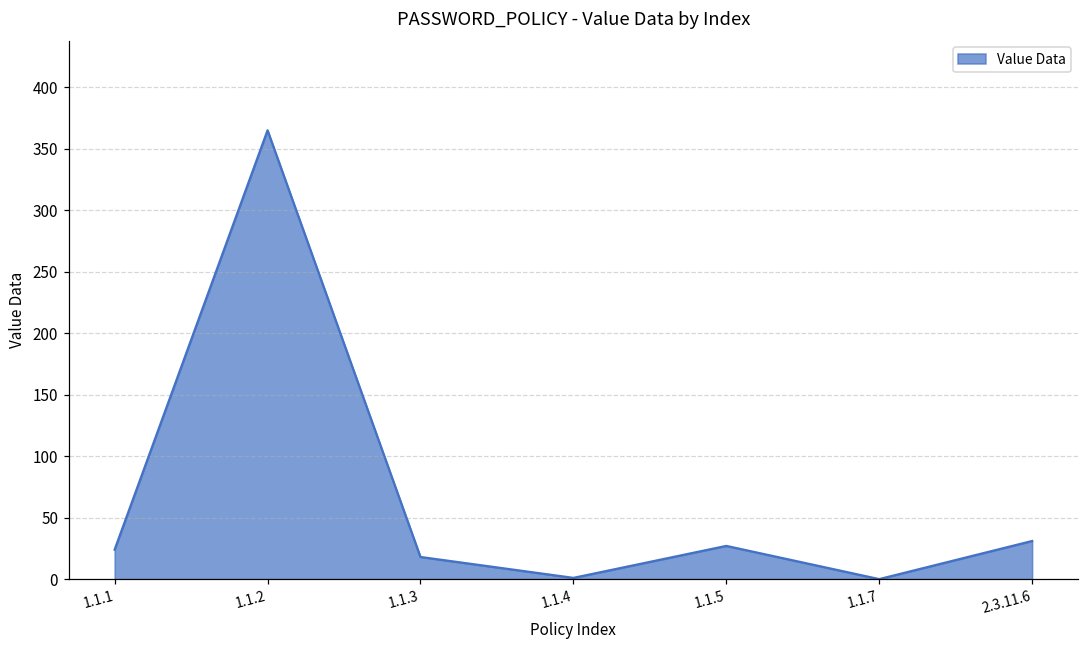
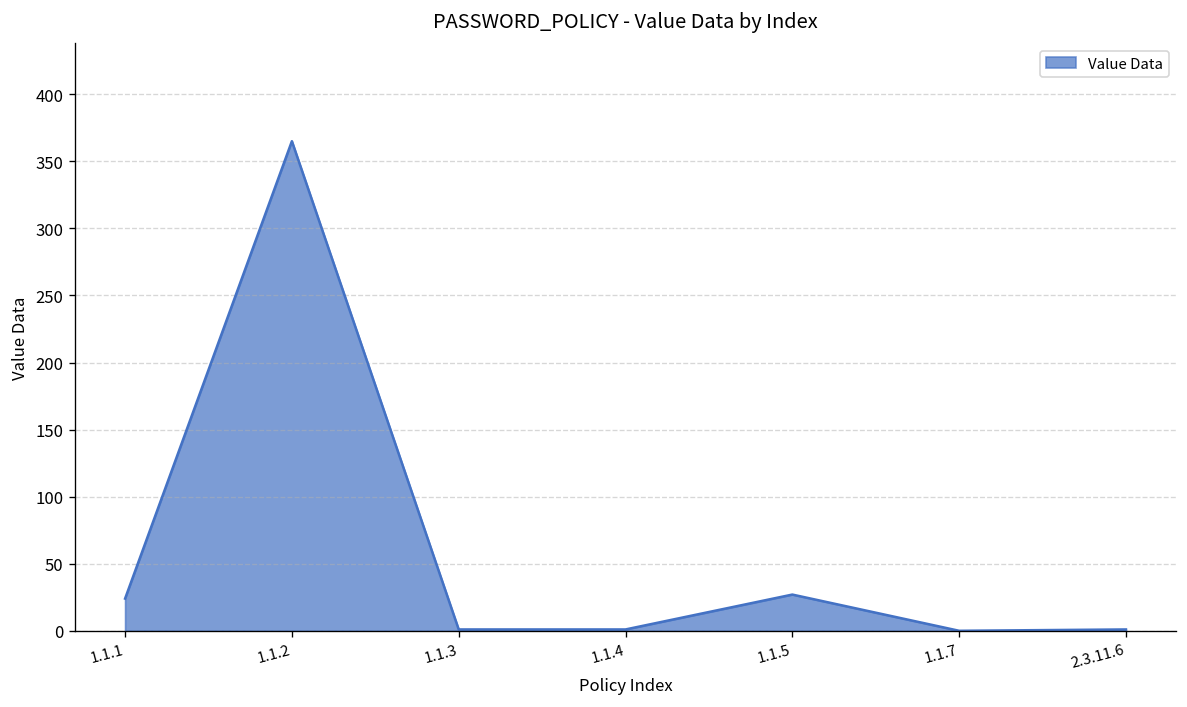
  {
    "1.1.1": 24,
    "1.1.2": 365,
-   "1.1.3": 18,
+   "1.1.3": 1,
    "1.1.4": 1,
    "1.1.5": 27,
    "1.1.7": 0,
-   "2.3.11.6": 31
+   "2.3.11.6": 1
  }
